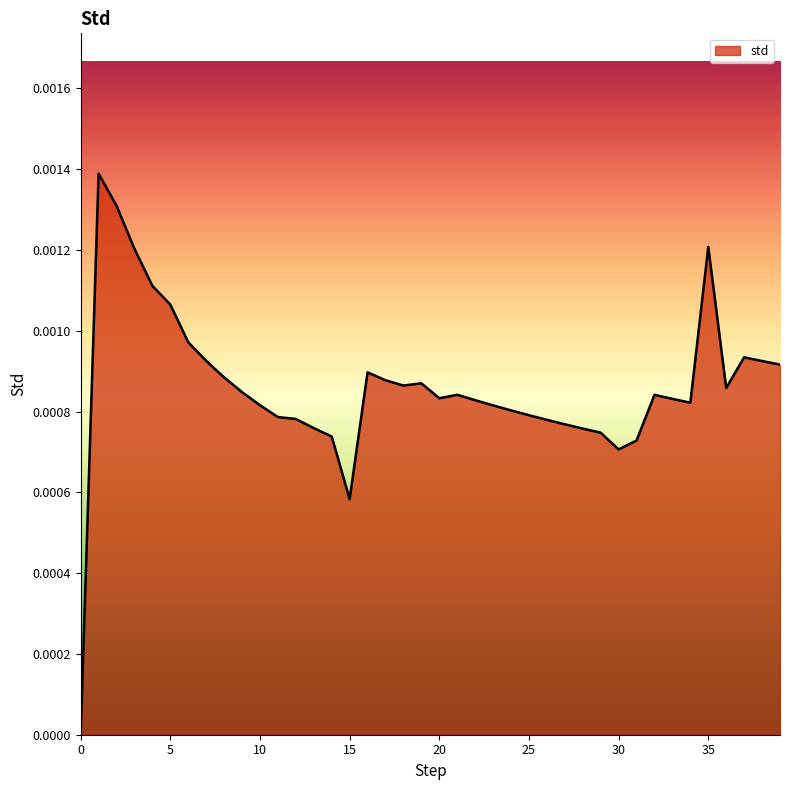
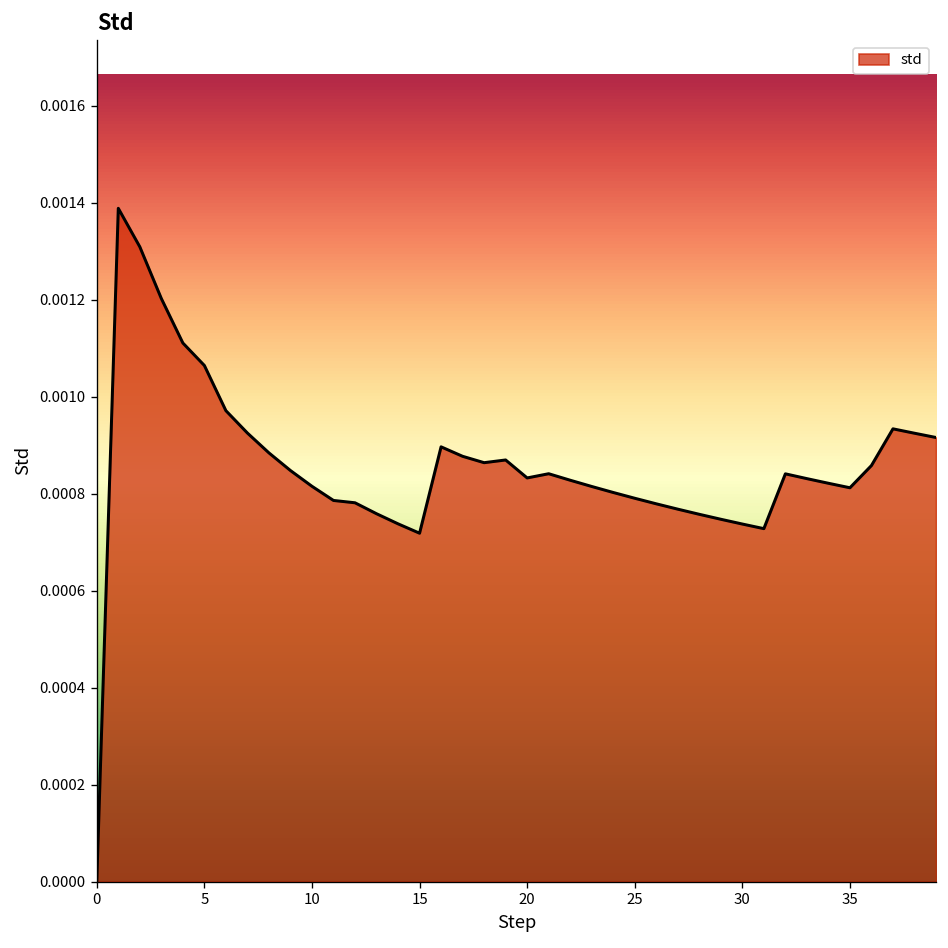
  {
    "0": 0.00000,
    "5": 0.00106,
    "10": 0.00082,
-   "15": 0.00058,
+   "15": 0.00072,
    "20": 0.00083,
    "25": 0.00079,
-   "30": 0.00071,
-   "35": 0.00121
+   "30": 0.00074,
+   "35": 0.00081
  }
